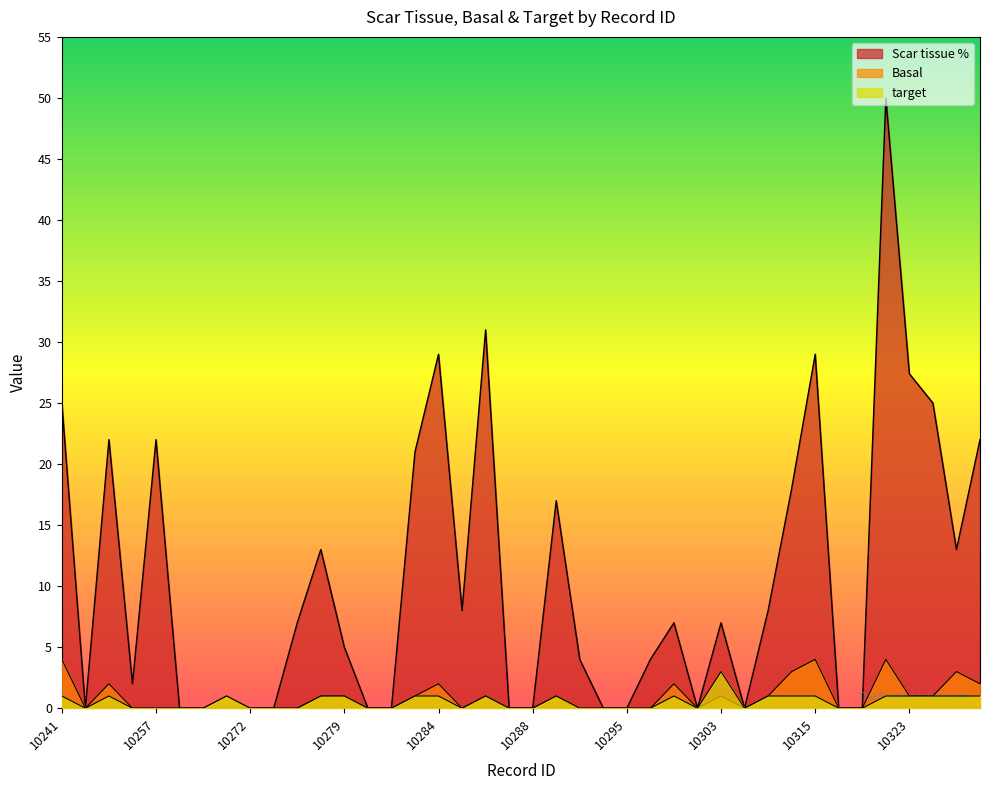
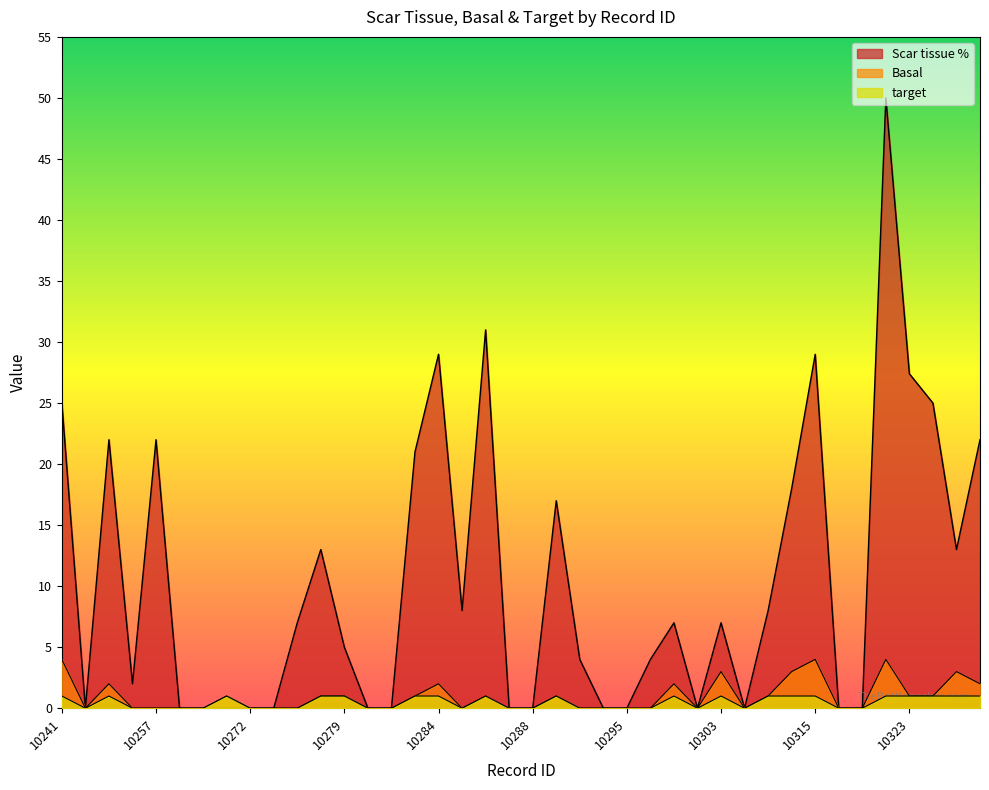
  {
    "Scar tissue %": {
      "10241": 25,
      "10257": 22,
      "10279": 5,
      "10284": 29,
      "10303": 7,
      "10315": 29,
      "10323": 27.4
    },
    "Basal": {
      "10241": 4,
      "10284": 2,
-     "10303": 1,
+     "10303": 3,
      "10315": 4
    },
    "target": {
      "10241": 1,
      "10284": 1,
-     "10303": 3,
+     "10303": 1,
      "10315": 1
    }
  }
